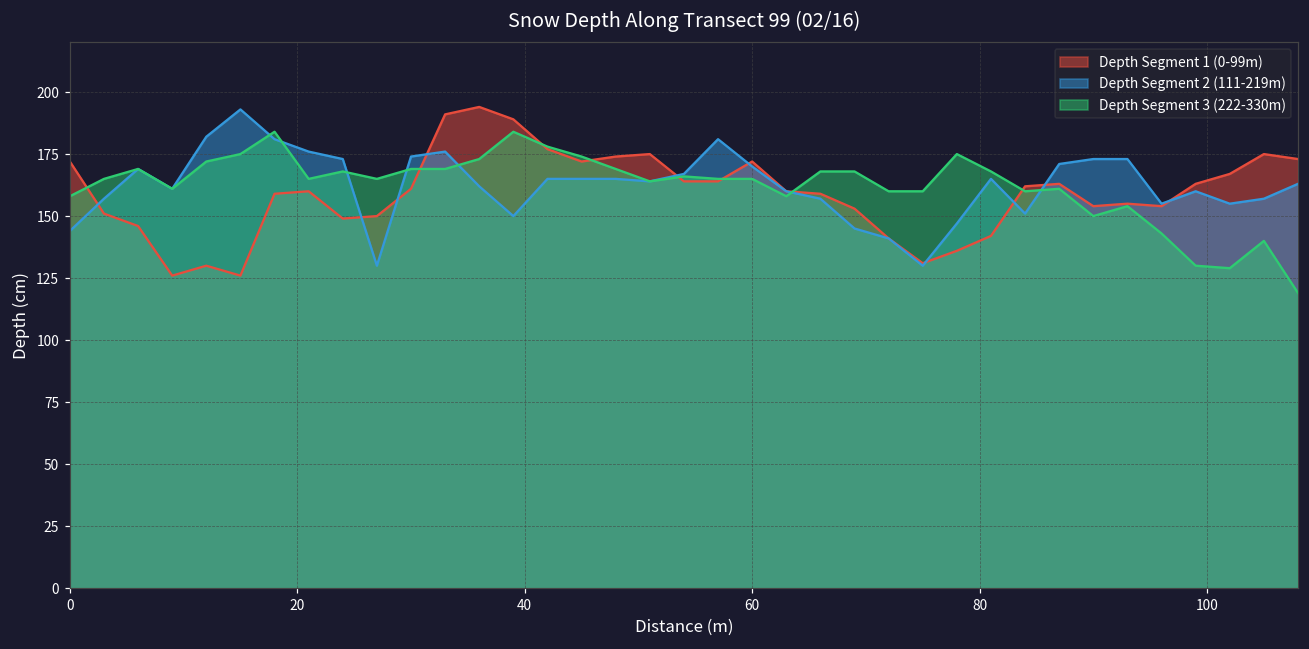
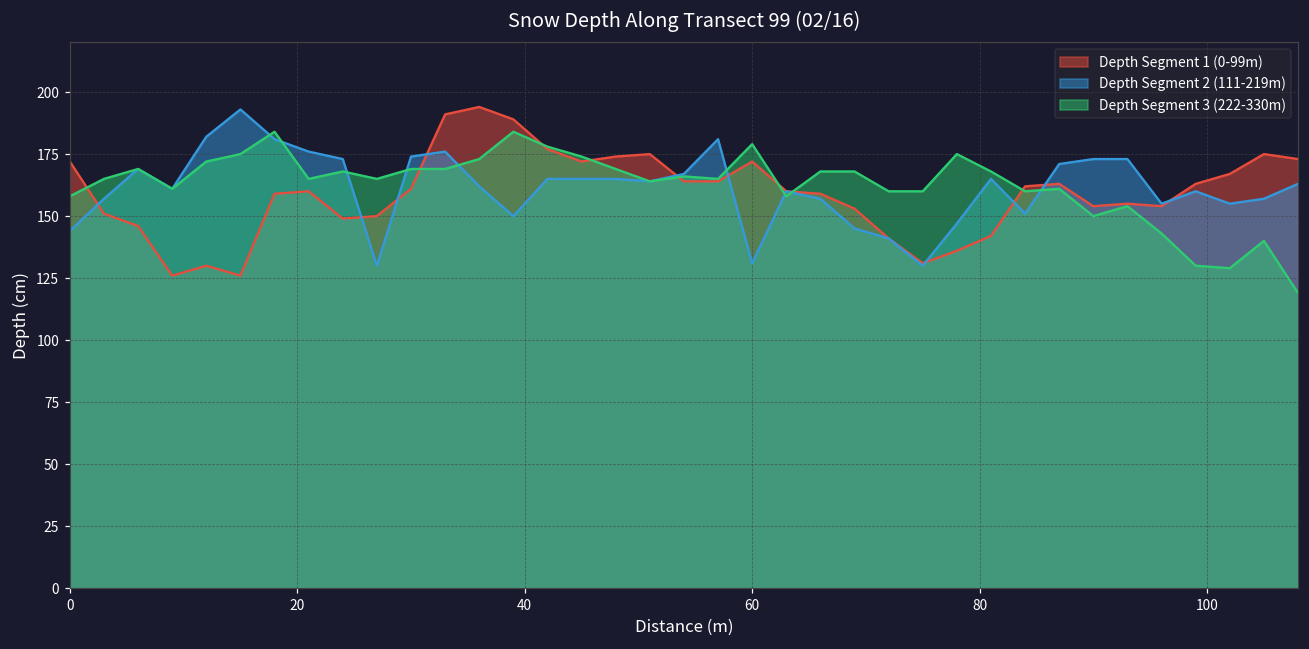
  {
    "Depth Segment 1 (0-99m)": {
      "0": 172,
      "60": 172
    },
    "Depth Segment 2 (111-219m)": {
      "0": 144,
-     "60": 170
+     "60": 131
    },
    "Depth Segment 3 (222-330m)": {
      "0": 158,
-     "60": 165
+     "60": 179
    }
  }
